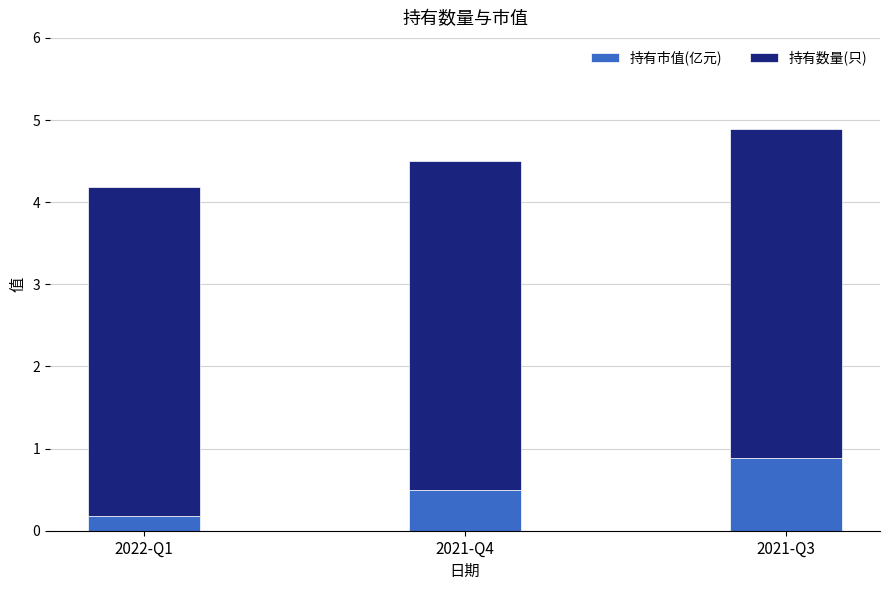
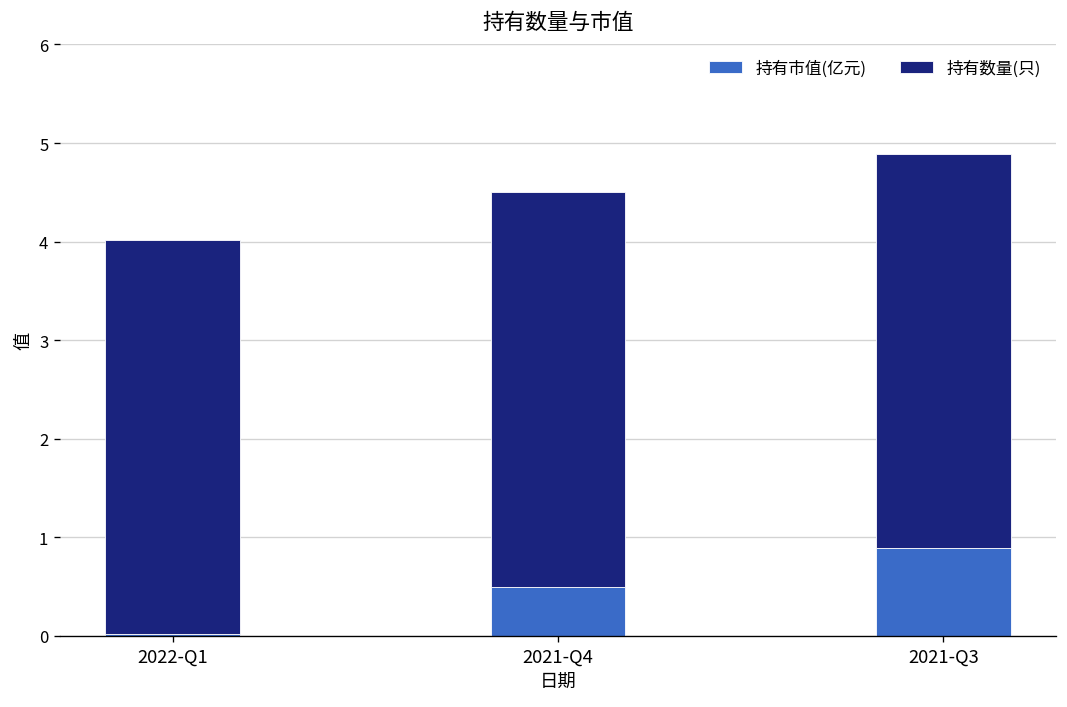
  {
    "持有市值(亿元)": {
-     "2022-Q1": 0.2,
+     "2022-Q1": 0.0,
      "2021-Q4": 0.5,
      "2021-Q3": 0.9
    },
    "持有数量(只)": {
      "2022-Q1": 4.0,
      "2021-Q4": 4.0,
      "2021-Q3": 4.0
    }
  }
